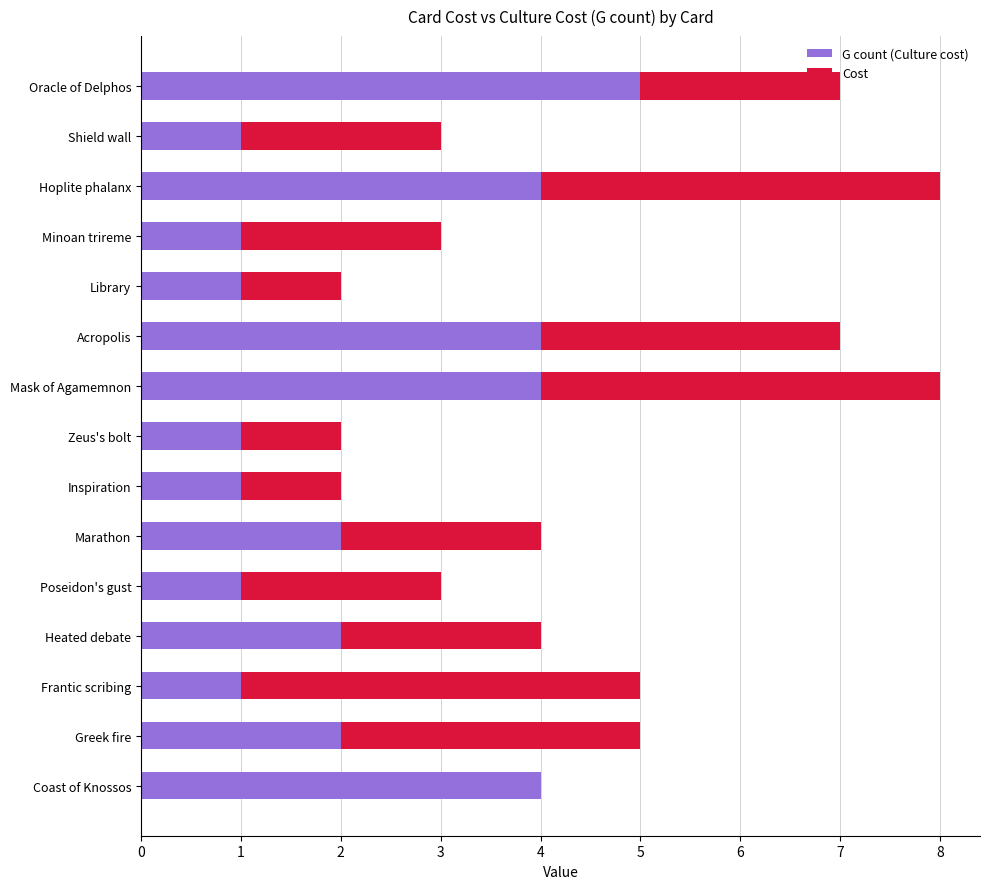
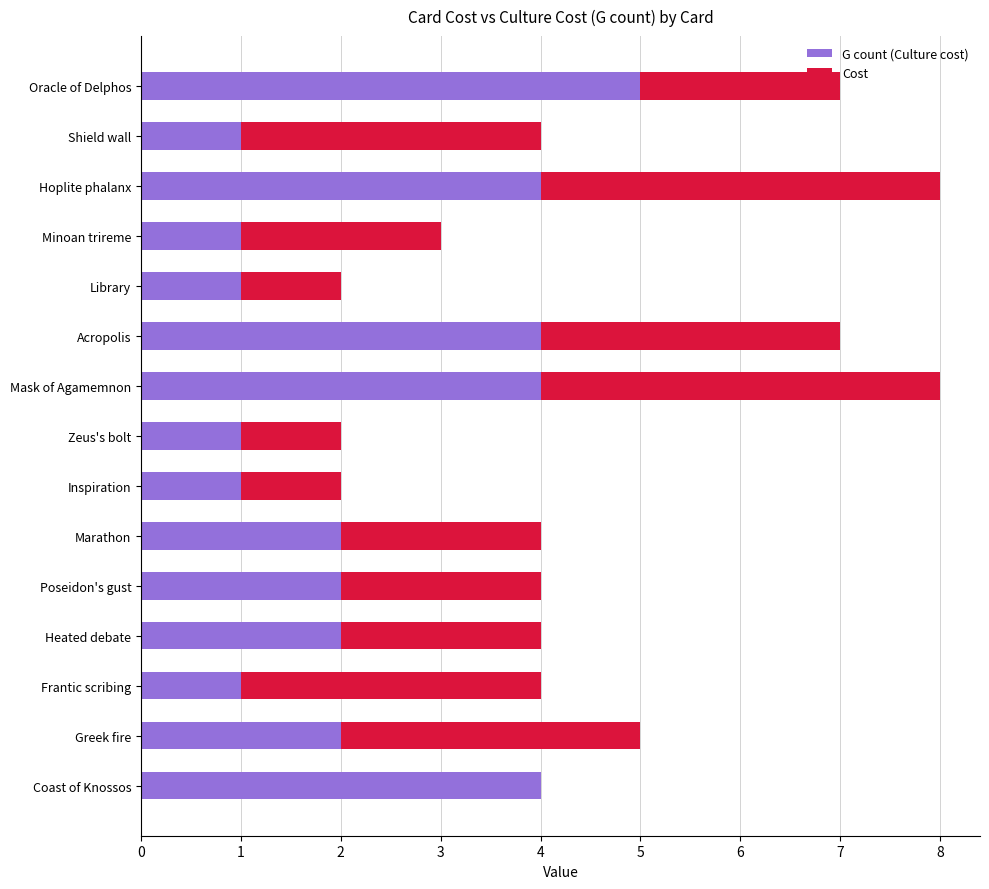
  {
    "G count (Culture cost)": {
      "Oracle of Delphos": 5,
      "Shield wall": 1,
      "Hoplite phalanx": 4,
      "Minoan trireme": 1,
      "Library": 1,
      "Acropolis": 4,
      "Mask of Agamemnon": 4,
      "Zeus's bolt": 1,
      "Inspiration": 1,
      "Marathon": 2,
-     "Poseidon's gust": 1,
+     "Poseidon's gust": 2,
      "Heated debate": 2,
      "Frantic scribing": 1,
      "Greek fire": 2,
      "Coast of Knossos": 4
    },
    "Cost": {
      "Oracle of Delphos": 2,
-     "Shield wall": 2,
+     "Shield wall": 3,
      "Hoplite phalanx": 4,
      "Minoan trireme": 2,
      "Library": 1,
      "Acropolis": 3,
      "Mask of Agamemnon": 4,
      "Zeus's bolt": 1,
      "Inspiration": 1,
      "Marathon": 2,
      "Poseidon's gust": 2,
      "Heated debate": 2,
-     "Frantic scribing": 4,
+     "Frantic scribing": 3,
      "Greek fire": 3,
      "Coast of Knossos": 0
    }
  }
